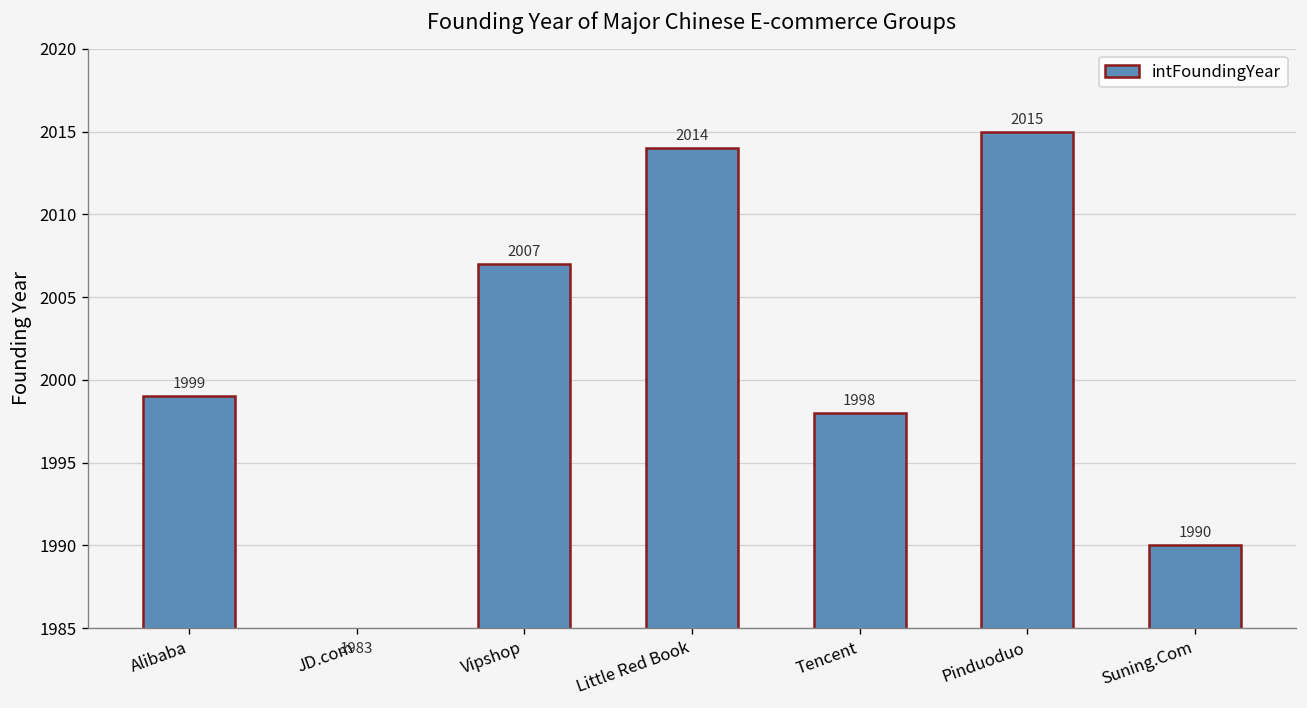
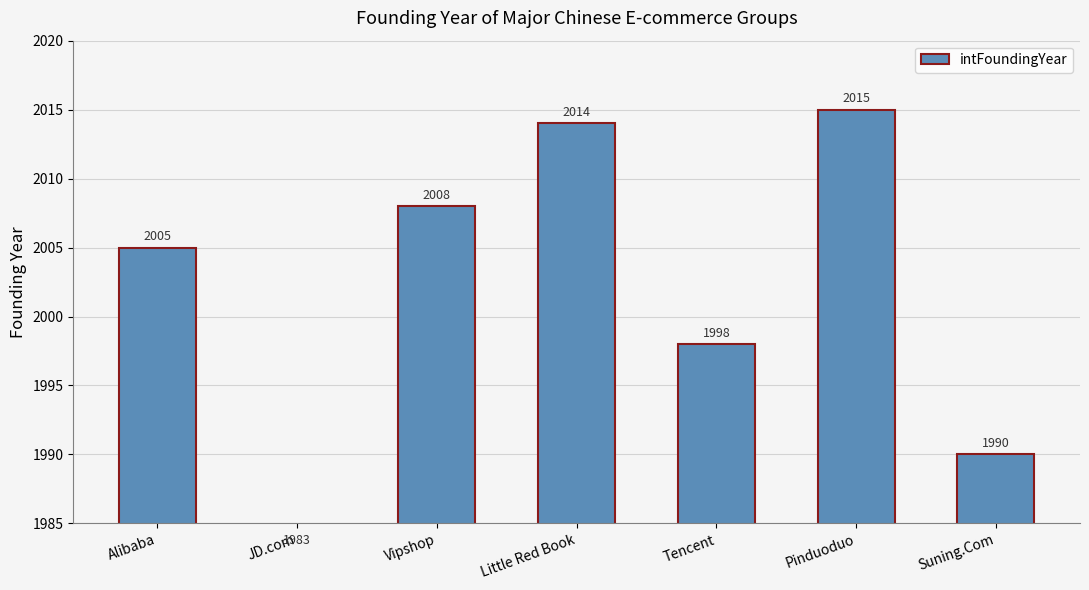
  {
-   "Alibaba": 1999,
-   "Vipshop": 2007,
+   "Alibaba": 2005,
+   "Vipshop": 2008,
    "Little Red Book": 2014,
    "Tencent": 1998,
    "Pinduoduo": 2015,
    "Suning.Com": 1990
  }
